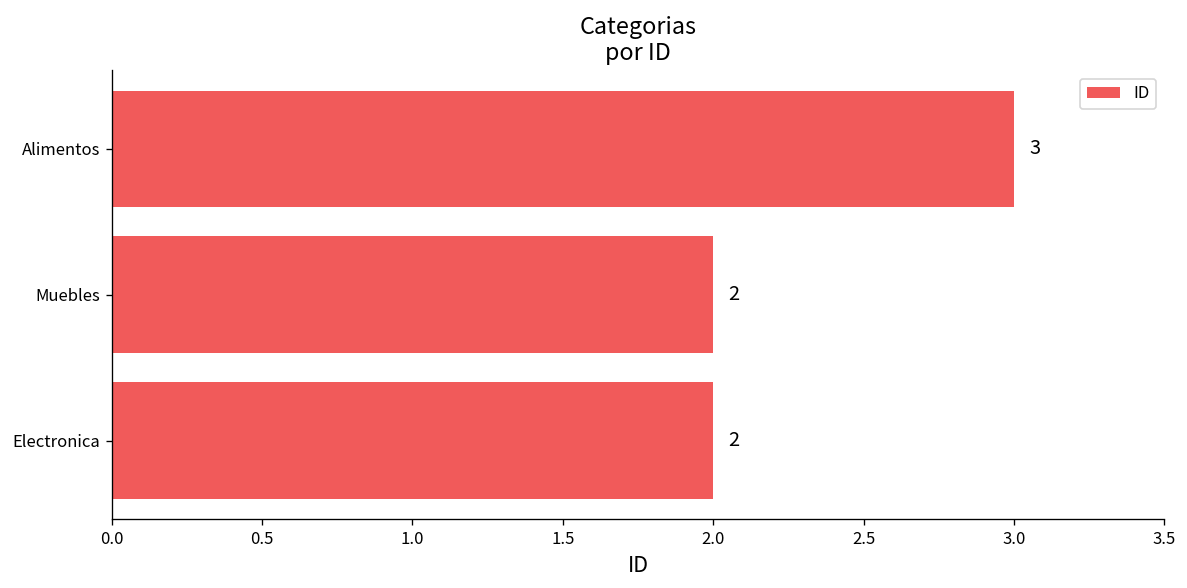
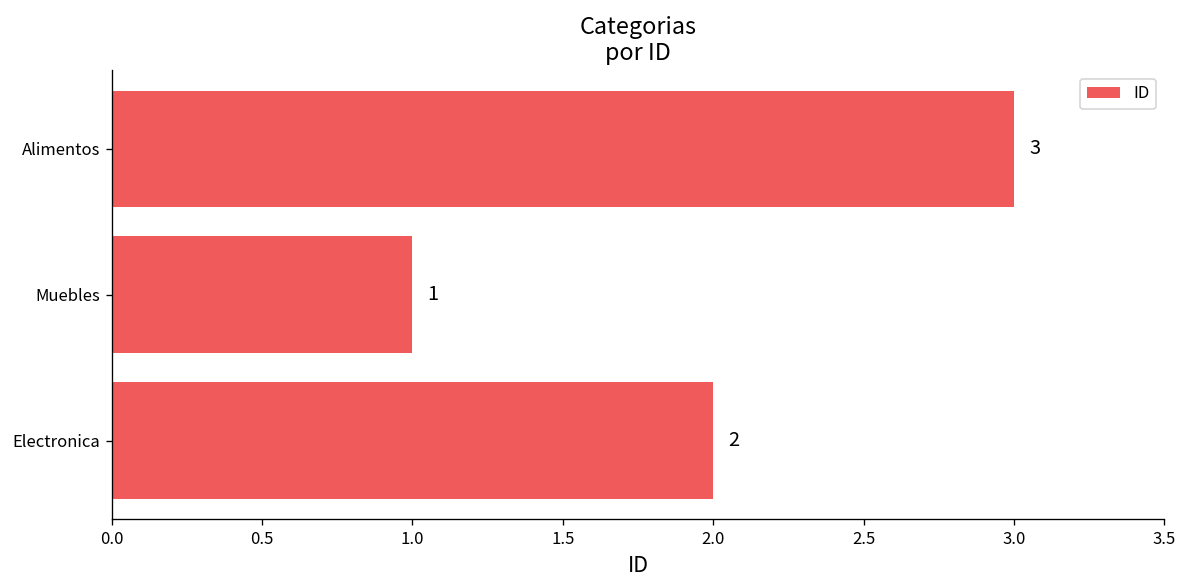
  {
    "Alimentos": 3,
-   "Muebles": 2,
+   "Muebles": 1,
    "Electronica": 2
  }
